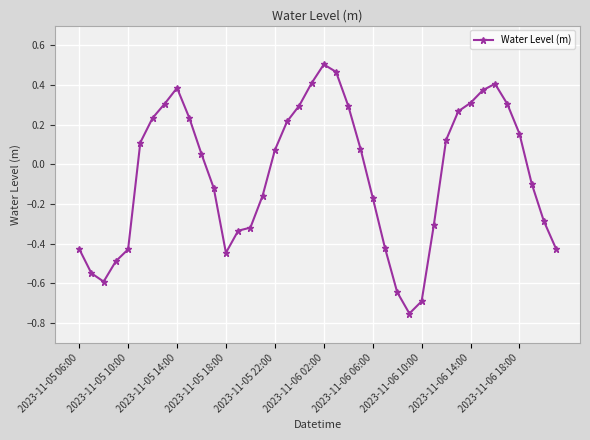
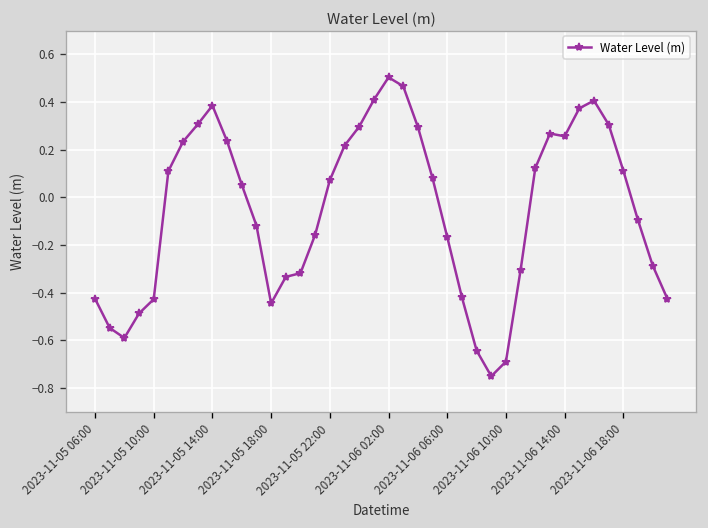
  {
    "2023-11-05 06:00": -0.43,
    "2023-11-05 10:00": -0.43,
    "2023-11-05 14:00": 0.39,
    "2023-11-05 18:00": -0.45,
    "2023-11-05 22:00": 0.07,
    "2023-11-06 02:00": 0.50,
    "2023-11-06 06:00": -0.17,
    "2023-11-06 10:00": -0.69,
-   "2023-11-06 14:00": 0.31,
-   "2023-11-06 18:00": 0.15
+   "2023-11-06 14:00": 0.26,
+   "2023-11-06 18:00": 0.11
  }
